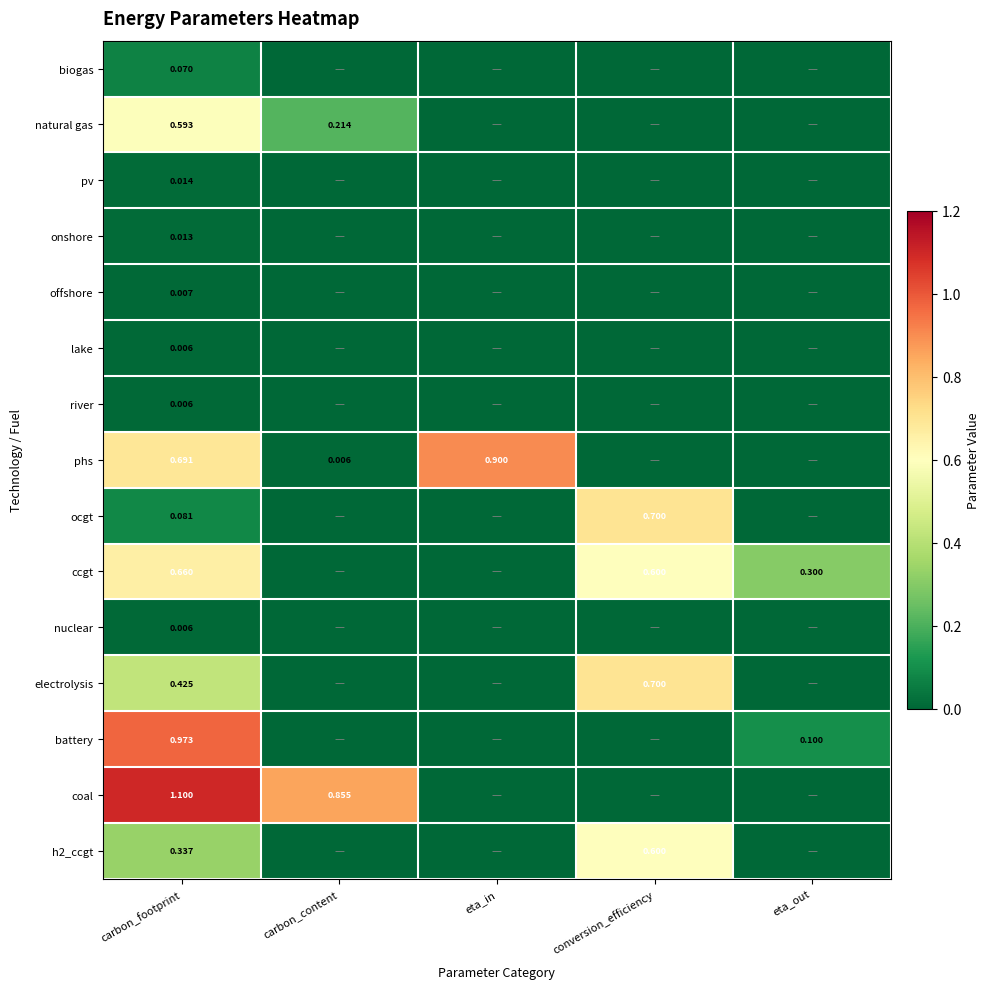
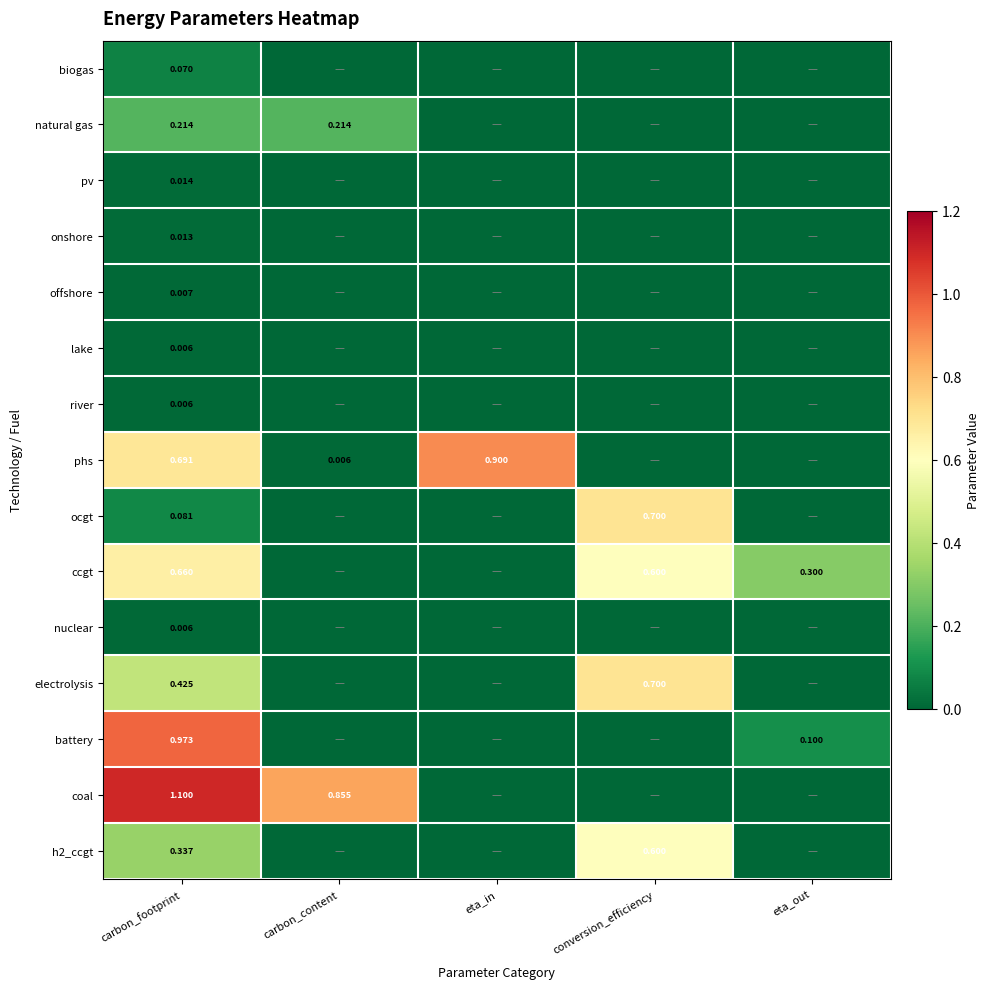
  {
    "biogas": {
      "carbon_footprint": 0.070
    },
    "natural gas": {
-     "carbon_footprint": 0.593,
+     "carbon_footprint": 0.214,
      "carbon_content": 0.214
    },
    "pv": {
      "carbon_footprint": 0.014
    },
    "onshore": {
      "carbon_footprint": 0.013
    },
    "offshore": {
      "carbon_footprint": 0.007
    },
    "lake": {
      "carbon_footprint": 0.006
    },
    "river": {
      "carbon_footprint": 0.006
    },
    "phs": {
      "carbon_footprint": 0.691,
      "carbon_content": 0.006,
      "eta_in": 0.900
    },
    "ocgt": {
      "carbon_footprint": 0.081,
      "conversion_efficiency": 0.700
    },
    "ccgt": {
      "carbon_footprint": 0.660,
      "conversion_efficiency": 0.600,
      "eta_out": 0.300
    },
    "nuclear": {
      "carbon_footprint": 0.006
    },
    "electrolysis": {
      "carbon_footprint": 0.425,
      "conversion_efficiency": 0.700
    },
    "battery": {
      "carbon_footprint": 0.973,
      "eta_out": 0.100
    },
    "coal": {
      "carbon_footprint": 1.100,
      "carbon_content": 0.855
    },
    "h2_ccgt": {
      "carbon_footprint": 0.337,
      "conversion_efficiency": 0.600
    }
  }
